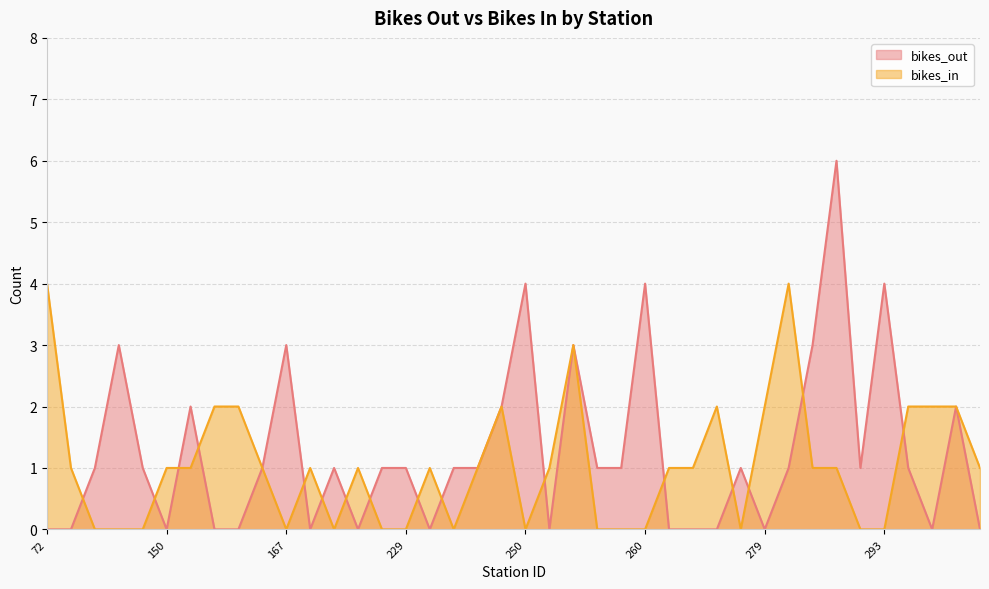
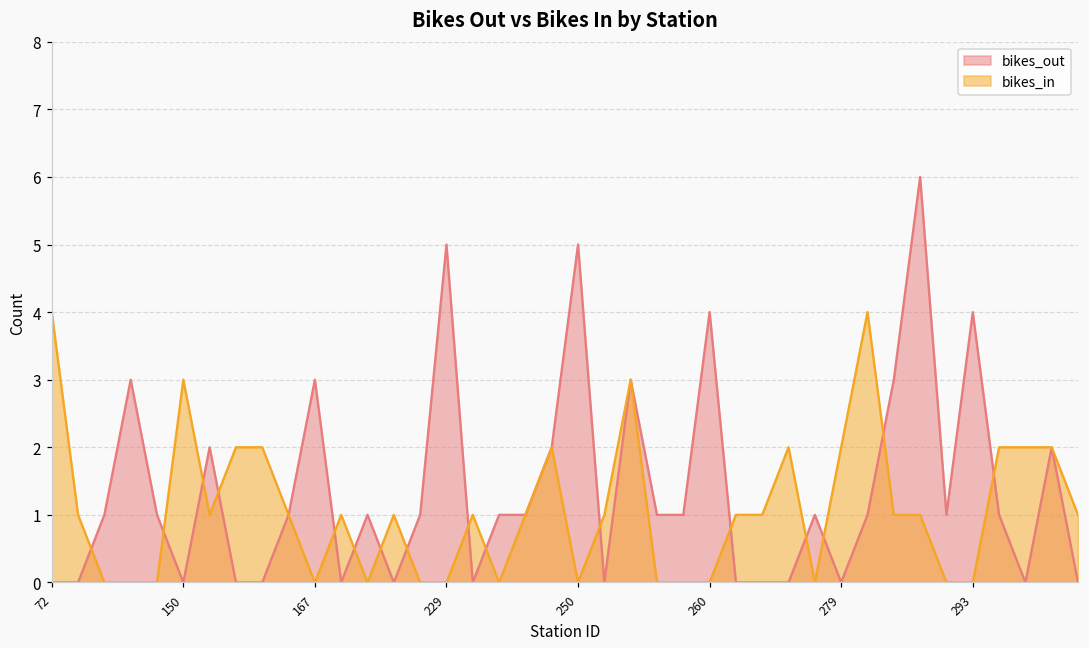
  {
    "bikes_out": {
      "72": 0,
      "150": 0,
      "167": 3,
-     "229": 1,
-     "250": 4,
+     "229": 5,
+     "250": 5,
      "260": 4,
      "279": 0,
      "293": 4
    },
    "bikes_in": {
      "72": 4,
-     "150": 1,
+     "150": 3,
      "167": 0,
      "229": 0,
      "250": 0,
      "260": 0,
      "279": 2,
      "293": 0
    }
  }
